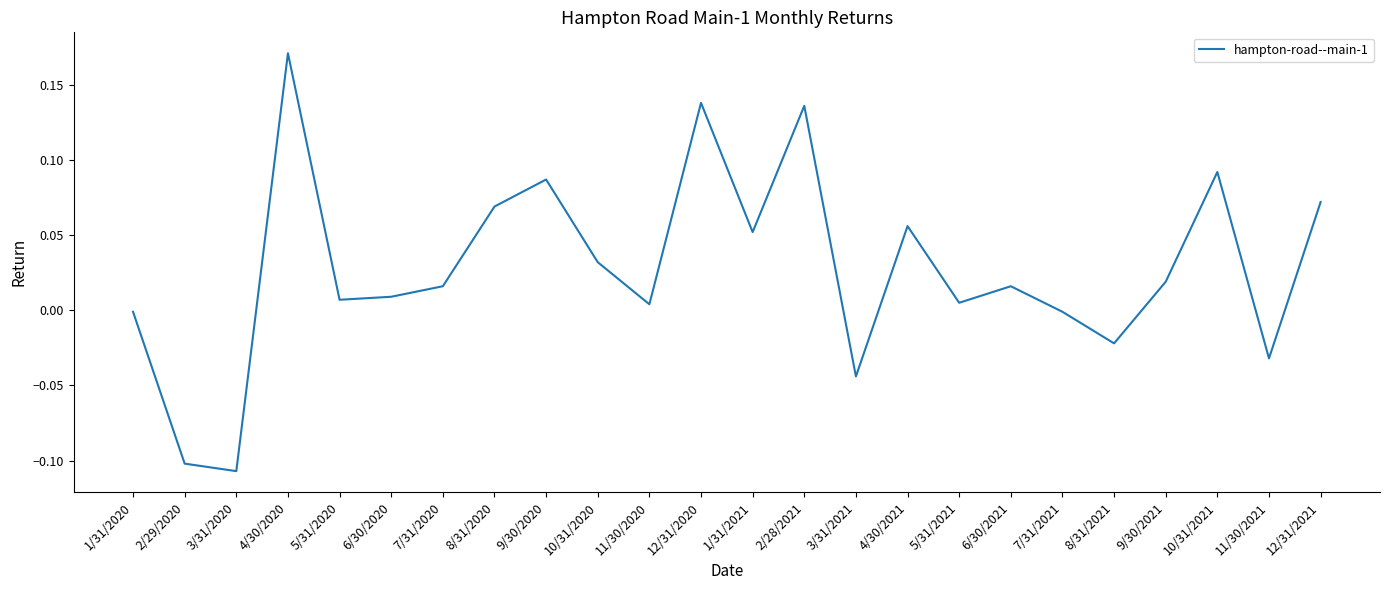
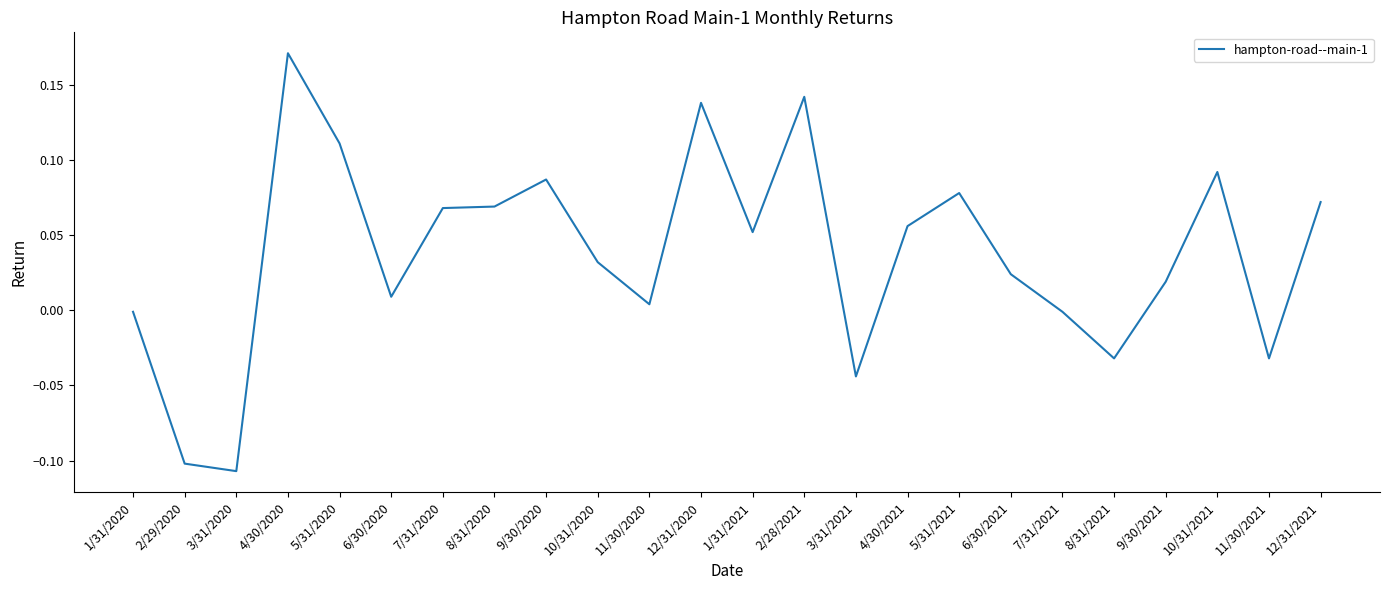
  {
    "1/31/2020": -0.001,
    "2/29/2020": -0.102,
    "3/31/2020": -0.107,
    "4/30/2020": 0.171,
-   "5/31/2020": 0.007,
+   "5/31/2020": 0.111,
    "6/30/2020": 0.009,
-   "7/31/2020": 0.016,
+   "7/31/2020": 0.068,
    "8/31/2020": 0.069,
    "9/30/2020": 0.087,
    "10/31/2020": 0.032,
    "11/30/2020": 0.004,
    "12/31/2020": 0.138,
    "1/31/2021": 0.052,
-   "2/28/2021": 0.136,
+   "2/28/2021": 0.142,
    "3/31/2021": -0.044,
    "4/30/2021": 0.056,
-   "5/31/2021": 0.005,
-   "6/30/2021": 0.016,
+   "5/31/2021": 0.078,
+   "6/30/2021": 0.024,
    "7/31/2021": -0.001,
-   "8/31/2021": -0.022,
+   "8/31/2021": -0.032,
    "9/30/2021": 0.019,
    "10/31/2021": 0.092,
    "11/30/2021": -0.032,
    "12/31/2021": 0.072
  }
